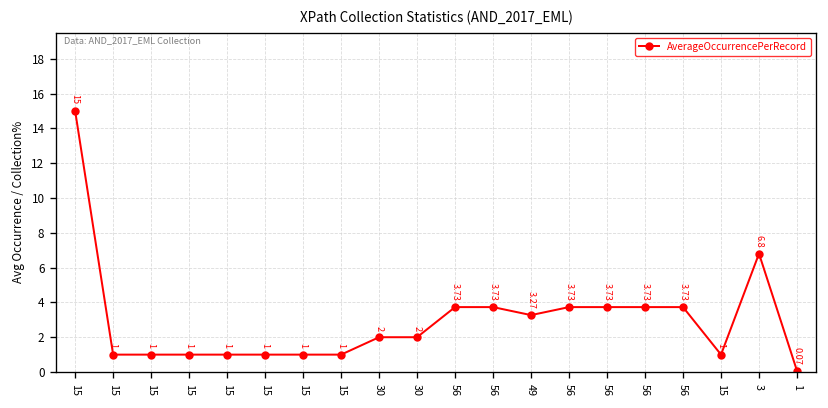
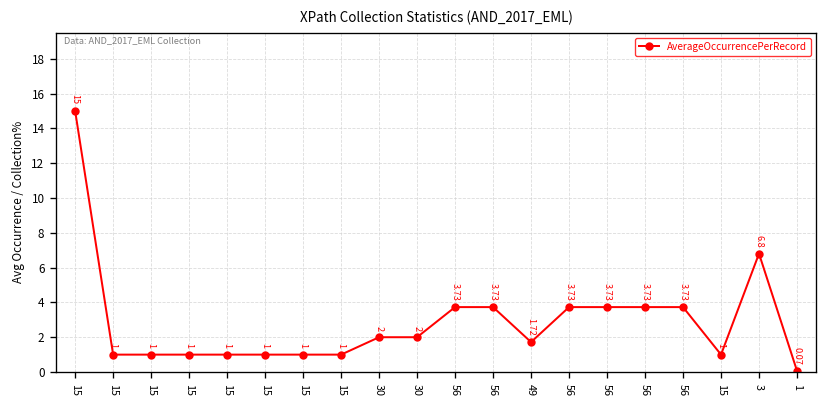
  {
-   "49": 3.27,
+   "49": 1.72,
    "3": 6.8,
    "1": 0.07
  }
